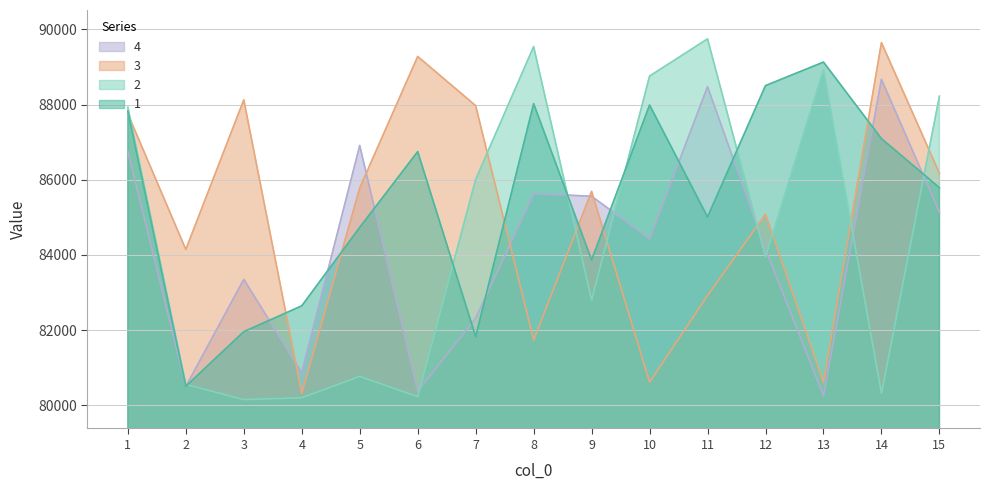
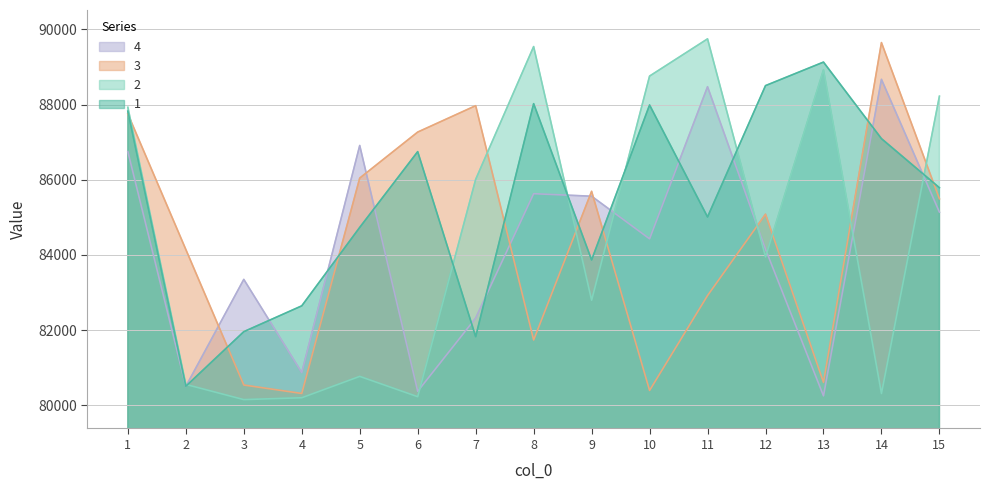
  {
    "3": {
      "1": 87800,
      "2": 84100,
-     "3": 88100,
+     "3": 80500,
      "4": 80300,
-     "5": 85800,
-     "6": 89300,
+     "5": 86000,
+     "6": 87300,
      "7": 88000,
      "8": 81700,
      "9": 85700,
-     "10": 80600,
+     "10": 80400,
      "11": 82900,
      "12": 85100,
      "13": 80600,
      "14": 89600,
-     "15": 86200
+     "15": 85500
    }
  }
